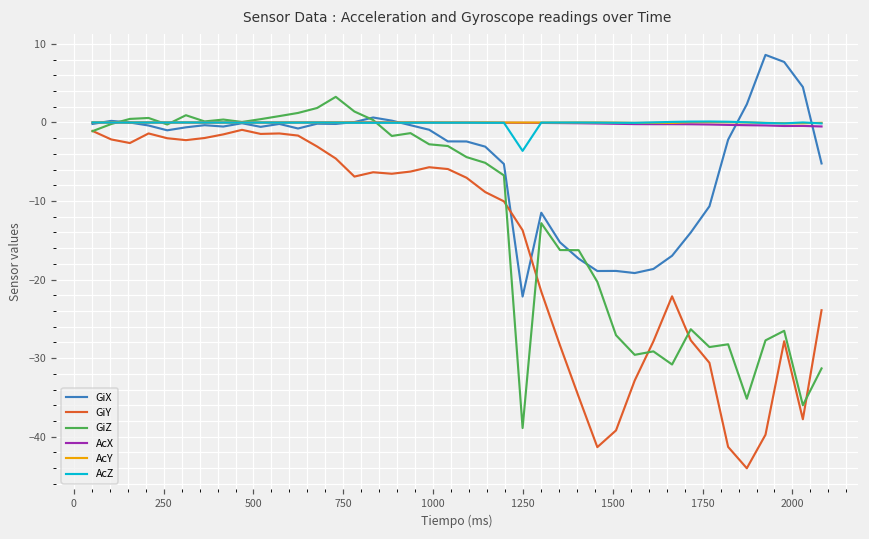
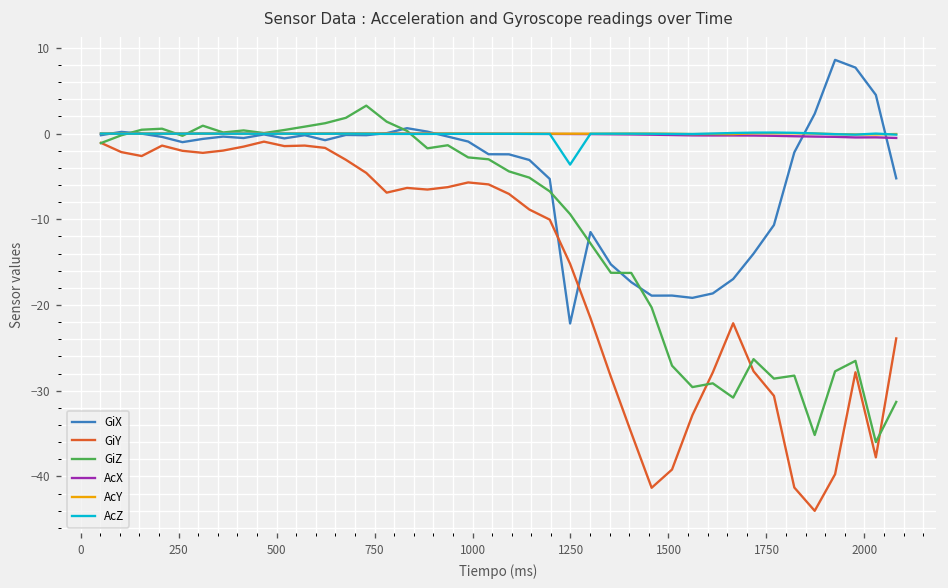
  {
    "GiX": {
      "1250": -22
    },
    "GiY": {
-     "1250": -14
+     "1250": -15
    },
    "GiZ": {
-     "1250": -39
+     "1250": -9
    },
    "AcZ": {
      "1250": -4
    }
  }
